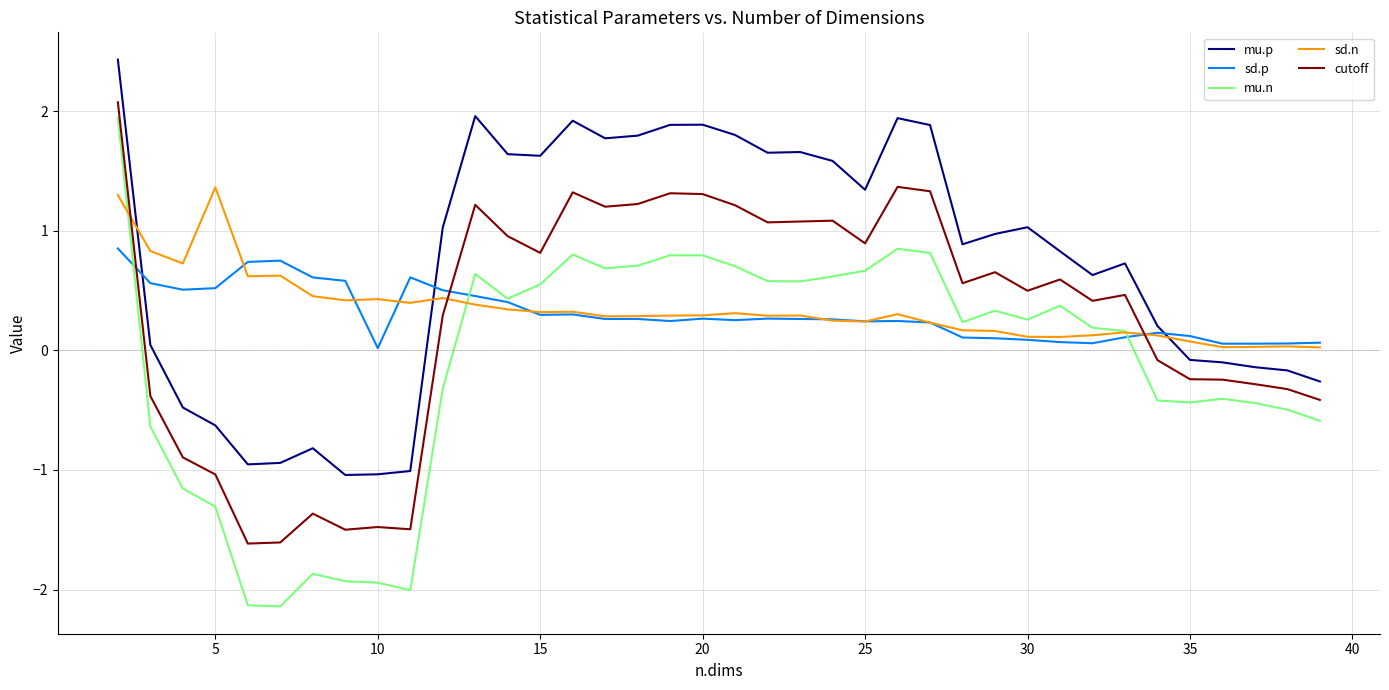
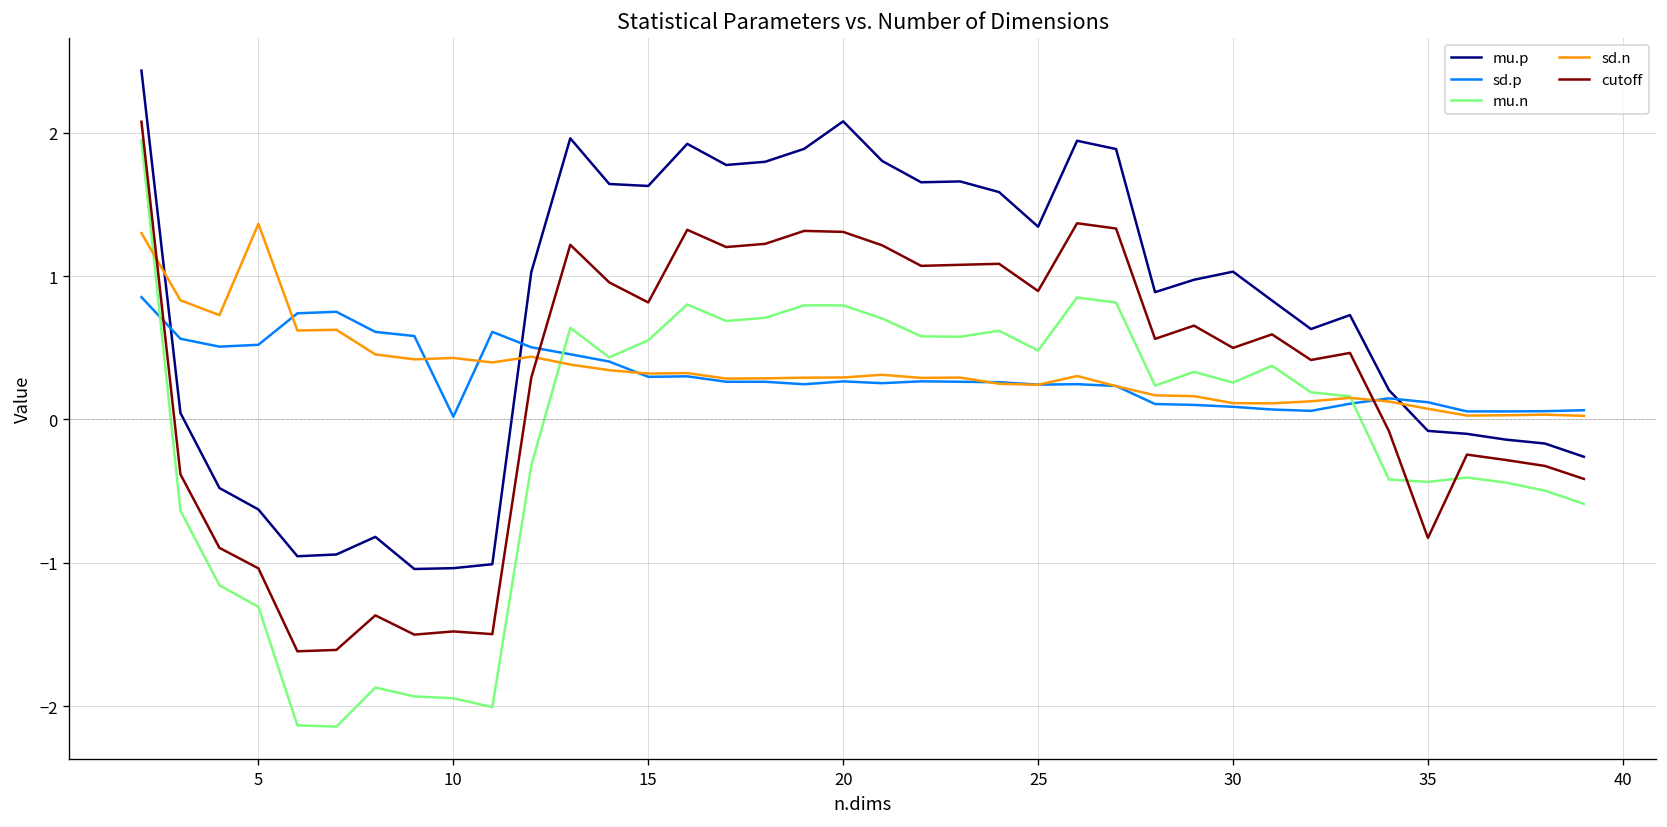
  {
    "mu.p": {
      "5": -0.63,
      "10": -1.04,
      "15": 1.63,
-     "20": 1.89,
+     "20": 2.08,
      "25": 1.34,
      "30": 1.03,
      "35": -0.08
    },
    "sd.p": {
      "5": 0.52,
      "10": 0.02,
      "15": 0.30,
      "20": 0.27,
      "30": 0.09,
      "35": 0.12
    },
    "mu.n": {
      "5": -1.31,
      "10": -1.94,
      "15": 0.55,
      "20": 0.80,
-     "25": 0.67,
+     "25": 0.48,
      "30": 0.26,
      "35": -0.44
    },
    "sd.n": {
      "5": 1.36,
      "10": 0.43,
      "15": 0.32,
      "20": 0.29,
      "30": 0.11,
      "35": 0.07
    },
    "cutoff": {
      "5": -1.04,
      "10": -1.48,
      "15": 0.82,
      "20": 1.31,
      "25": 0.90,
      "30": 0.50,
-     "35": -0.24
+     "35": -0.83
    }
  }
